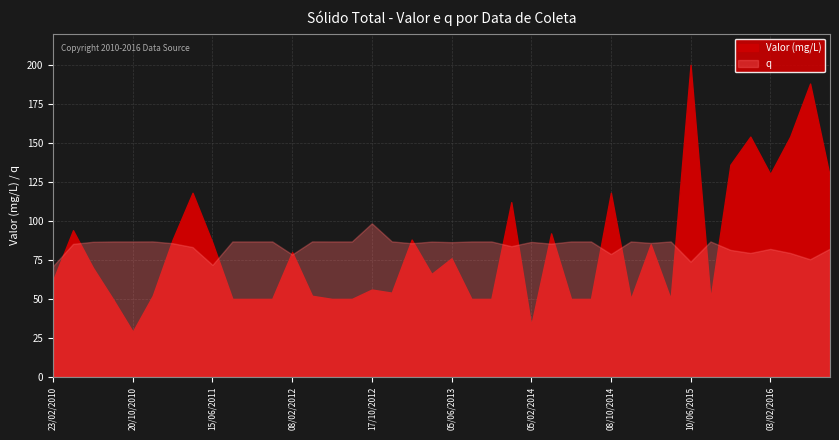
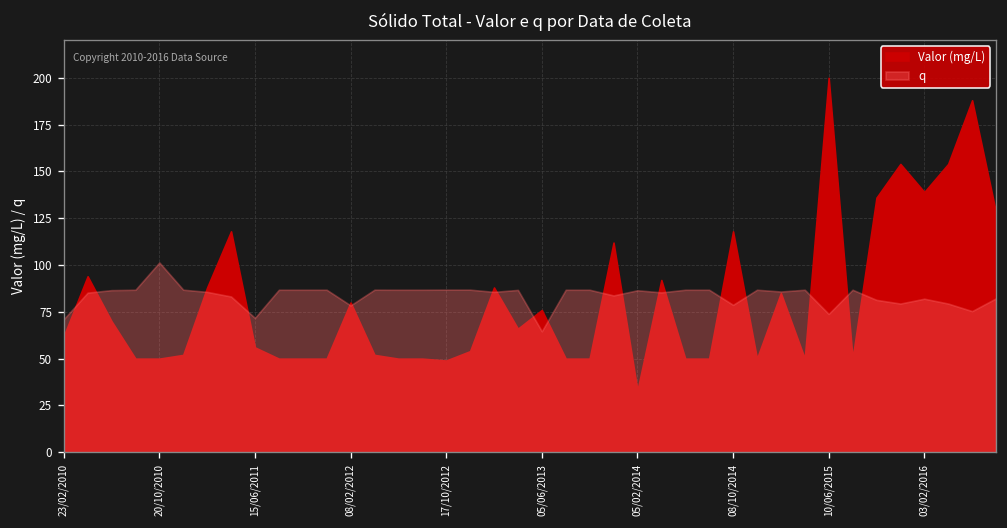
  {
    "Valor (mg/L)": {
      "23/02/2010": 62,
-     "20/10/2010": 29,
-     "15/06/2011": 86,
-     "17/10/2012": 56,
+     "20/10/2010": 50,
+     "15/06/2011": 56,
+     "17/10/2012": 49,
      "05/06/2013": 76,
      "05/02/2014": 33,
      "08/10/2014": 118,
      "10/06/2015": 200,
-     "03/02/2016": 130
+     "03/02/2016": 139
    },
    "q": {
      "23/02/2010": 71,
-     "20/10/2010": 87,
+     "20/10/2010": 101,
      "15/06/2011": 72,
-     "17/10/2012": 98,
-     "05/06/2013": 86,
+     "17/10/2012": 87,
+     "05/06/2013": 65,
      "05/02/2014": 87,
      "08/10/2014": 79,
      "10/06/2015": 74,
      "03/02/2016": 82
    }
  }
